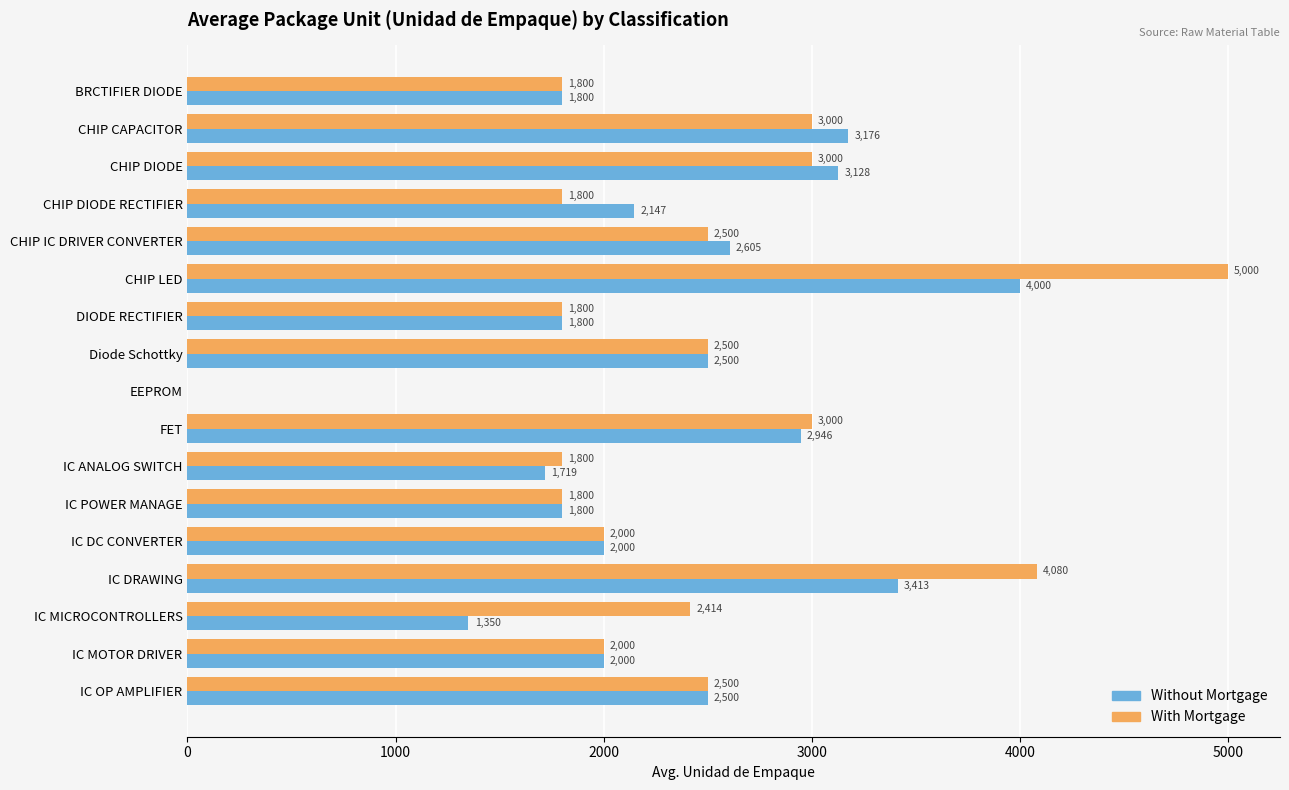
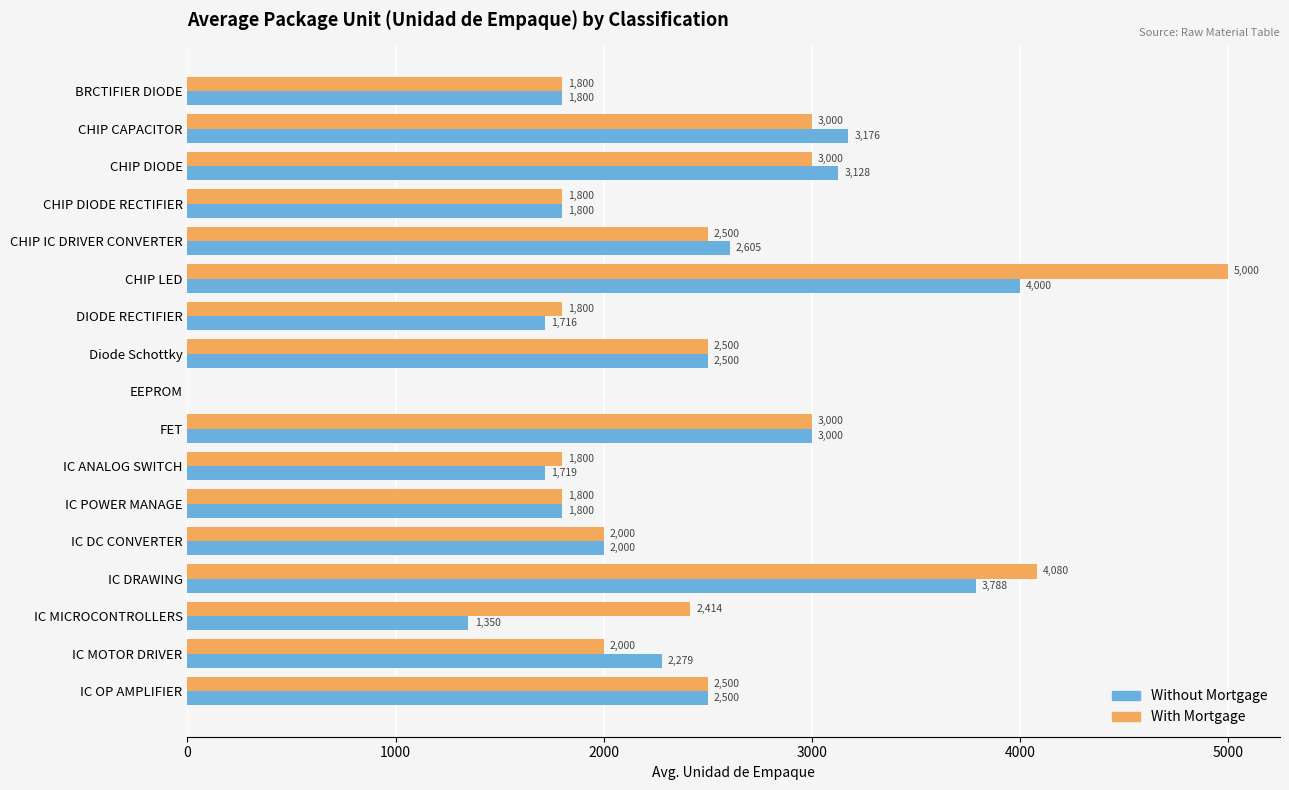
  {
    "Without Mortgage": {
      "BRCTIFIER DIODE": "1,800",
      "CHIP CAPACITOR": "3,176",
      "CHIP DIODE": "3,128",
-     "CHIP DIODE RECTIFIER": "2,147",
+     "CHIP DIODE RECTIFIER": "1,800",
      "CHIP IC DRIVER CONVERTER": "2,605",
      "CHIP LED": "4,000",
-     "DIODE RECTIFIER": "1,800",
+     "DIODE RECTIFIER": "1,716",
      "Diode Schottky": "2,500",
-     "FET": "2,946",
+     "FET": "3,000",
      "IC ANALOG SWITCH": "1,719",
      "IC POWER MANAGE": "1,800",
      "IC DC CONVERTER": "2,000",
-     "IC DRAWING": "3,413",
+     "IC DRAWING": "3,788",
      "IC MICROCONTROLLERS": "1,350",
-     "IC MOTOR DRIVER": "2,000",
+     "IC MOTOR DRIVER": "2,279",
      "IC OP AMPLIFIER": "2,500"
    },
    "With Mortgage": {
      "BRCTIFIER DIODE": "1,800",
      "CHIP CAPACITOR": "3,000",
      "CHIP DIODE": "3,000",
      "CHIP DIODE RECTIFIER": "1,800",
      "CHIP IC DRIVER CONVERTER": "2,500",
      "CHIP LED": "5,000",
      "DIODE RECTIFIER": "1,800",
      "Diode Schottky": "2,500",
      "FET": "3,000",
      "IC ANALOG SWITCH": "1,800",
      "IC POWER MANAGE": "1,800",
      "IC DC CONVERTER": "2,000",
      "IC DRAWING": "4,080",
      "IC MICROCONTROLLERS": "2,414",
      "IC MOTOR DRIVER": "2,000",
      "IC OP AMPLIFIER": "2,500"
    }
  }
